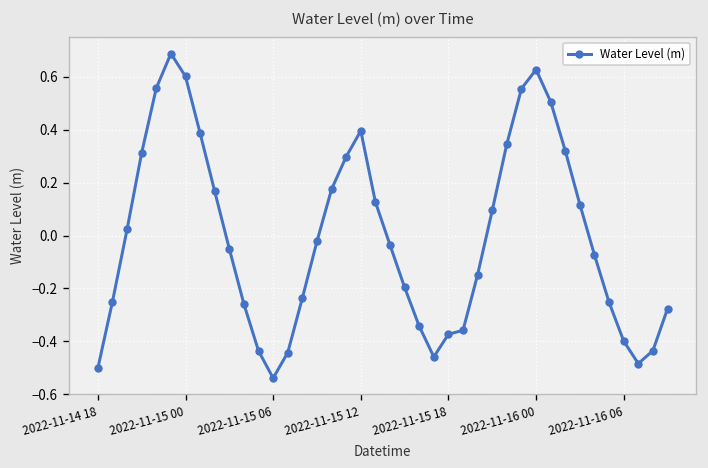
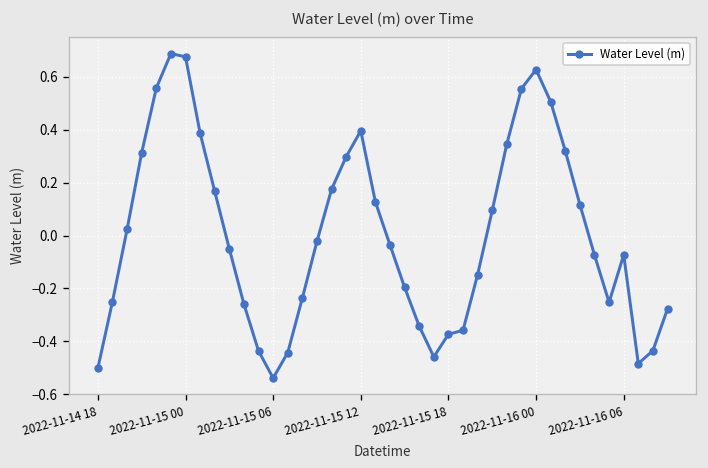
  {
    "2022-11-14 18": -0.50,
-   "2022-11-15 00": 0.60,
+   "2022-11-15 00": 0.68,
    "2022-11-15 06": -0.54,
    "2022-11-15 12": 0.40,
    "2022-11-15 18": -0.37,
    "2022-11-16 00": 0.63,
-   "2022-11-16 06": -0.40
+   "2022-11-16 06": -0.07
  }
